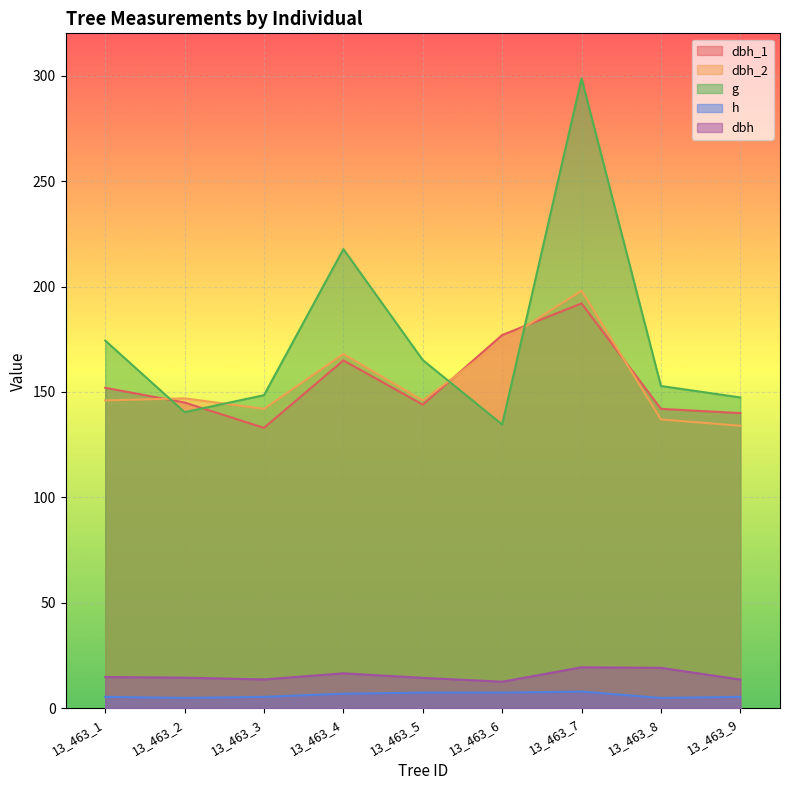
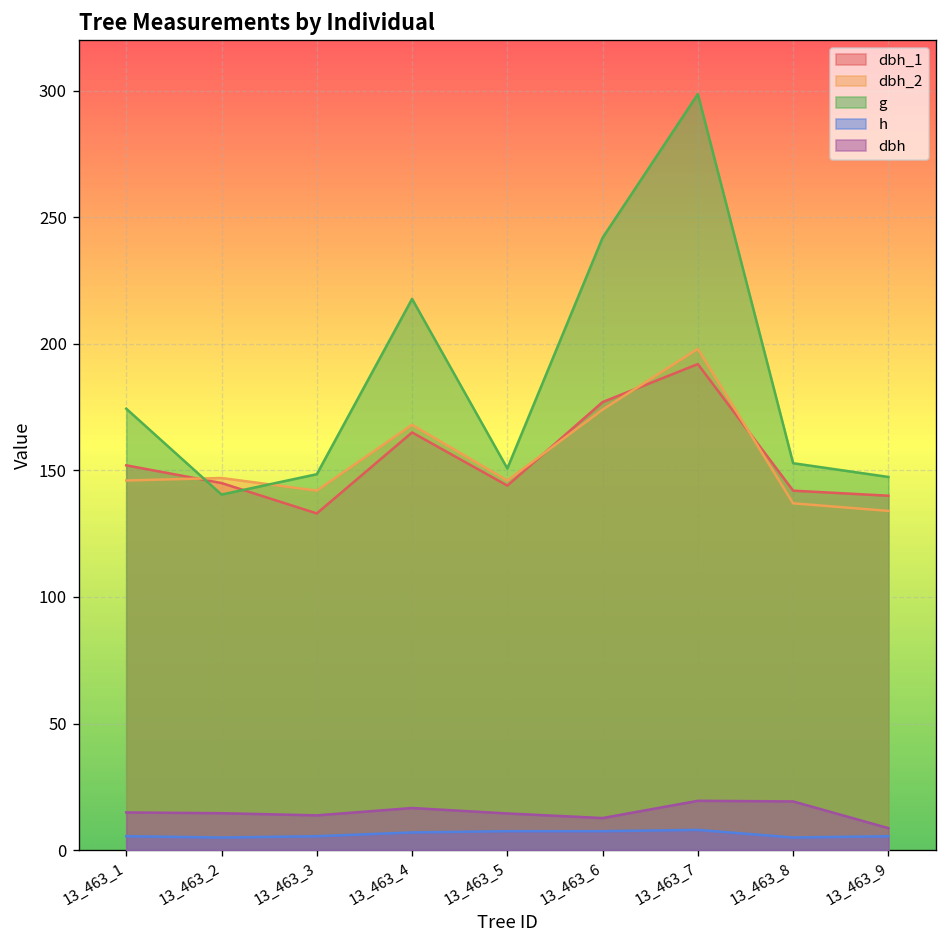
  {
    "g": {
      "13_463_1": 174,
      "13_463_2": 140,
      "13_463_3": 148,
      "13_463_4": 218,
-     "13_463_5": 165,
-     "13_463_6": 135,
+     "13_463_5": 151,
+     "13_463_6": 242,
      "13_463_7": 299,
      "13_463_8": 153,
      "13_463_9": 147
    },
    "h": {
      "13_463_1": 6,
      "13_463_2": 5,
      "13_463_3": 6,
      "13_463_4": 7,
      "13_463_5": 8,
      "13_463_6": 8,
      "13_463_7": 8,
      "13_463_8": 5,
      "13_463_9": 6
    },
    "dbh": {
      "13_463_1": 15,
      "13_463_2": 15,
      "13_463_3": 14,
      "13_463_4": 17,
      "13_463_5": 15,
      "13_463_6": 13,
      "13_463_7": 20,
      "13_463_8": 19,
-     "13_463_9": 14
+     "13_463_9": 9
    }
  }
